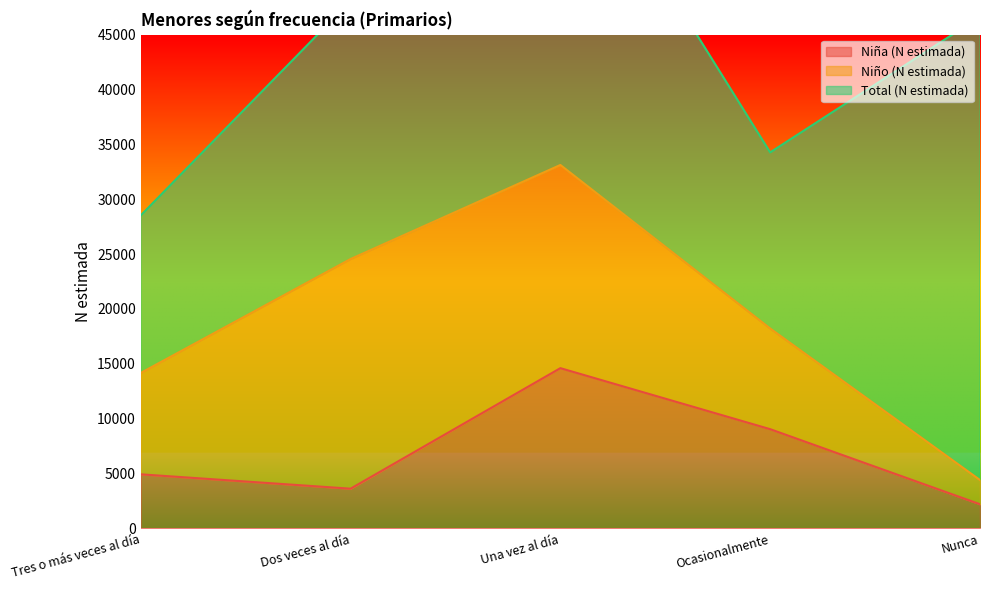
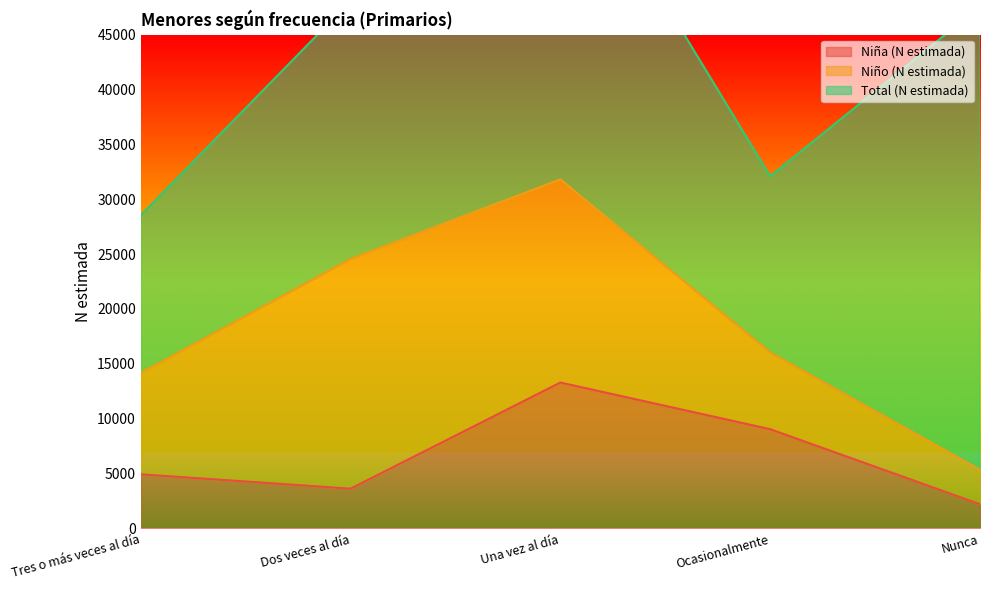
  {
    "Niña (N estimada)": {
      "Tres o más veces al día": 4900,
      "Dos veces al día": 3600,
-     "Una vez al día": 14600,
+     "Una vez al día": 13300,
      "Ocasionalmente": 9000,
      "Nunca": 2200
    },
    "Niño (N estimada)": {
      "Tres o más veces al día": 9200,
      "Dos veces al día": 20900,
      "Una vez al día": 18500,
-     "Ocasionalmente": 9200,
-     "Nunca": 2200
+     "Ocasionalmente": 7000,
+     "Nunca": 3100
    },
    "Total (N estimada)": {
      "Tres o más veces al día": 14400,
      "Ocasionalmente": 16000
    }
  }
